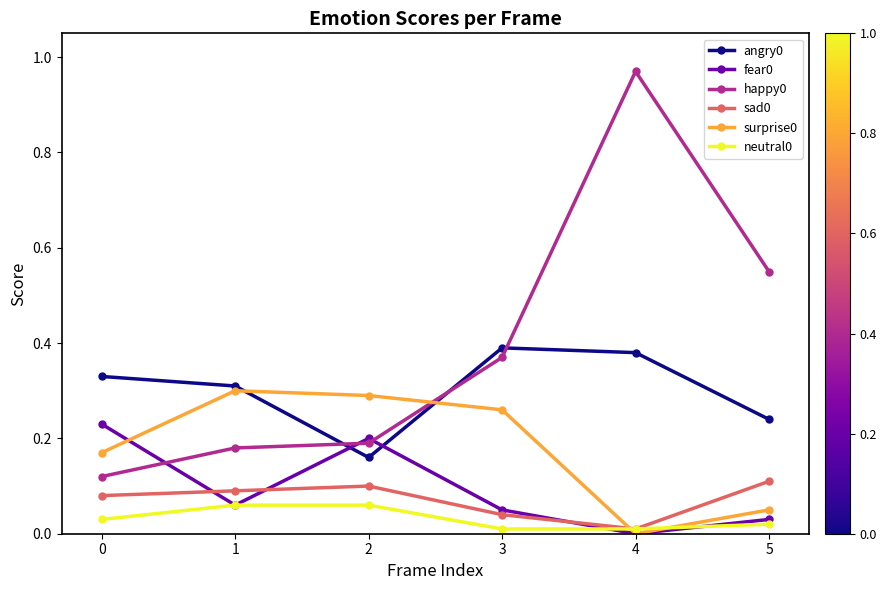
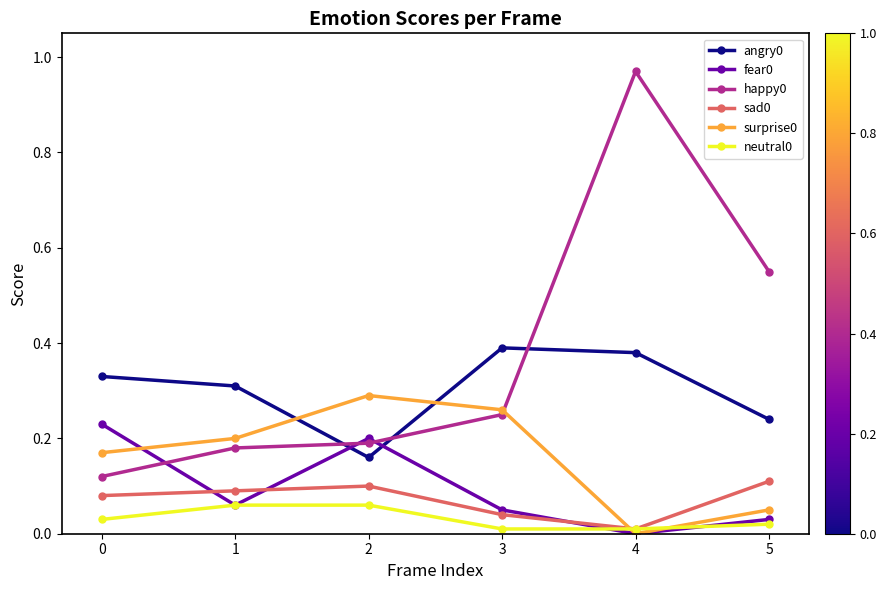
  {
    "angry0": {
      "0": 0.33,
      "1": 0.31,
      "2": 0.16,
      "3": 0.39,
      "4": 0.38,
      "5": 0.24
    },
    "fear0": {
      "0": 0.23,
      "2": 0.20,
      "3": 0.05,
      "5": 0.03
    },
    "happy0": {
      "0": 0.12,
      "1": 0.18,
      "2": 0.19,
-     "3": 0.37,
+     "3": 0.25,
      "4": 0.97,
      "5": 0.55
    },
    "sad0": {
      "0": 0.08,
      "1": 0.09,
      "2": 0.10,
      "3": 0.04,
      "5": 0.11
    },
    "surprise0": {
      "0": 0.17,
-     "1": 0.3,
+     "1": 0.2,
      "2": 0.29,
      "3": 0.26,
      "5": 0.05
    },
    "neutral0": {
      "0": 0.03,
      "2": 0.06,
      "3": 0.01,
      "5": 0.02
    }
  }
